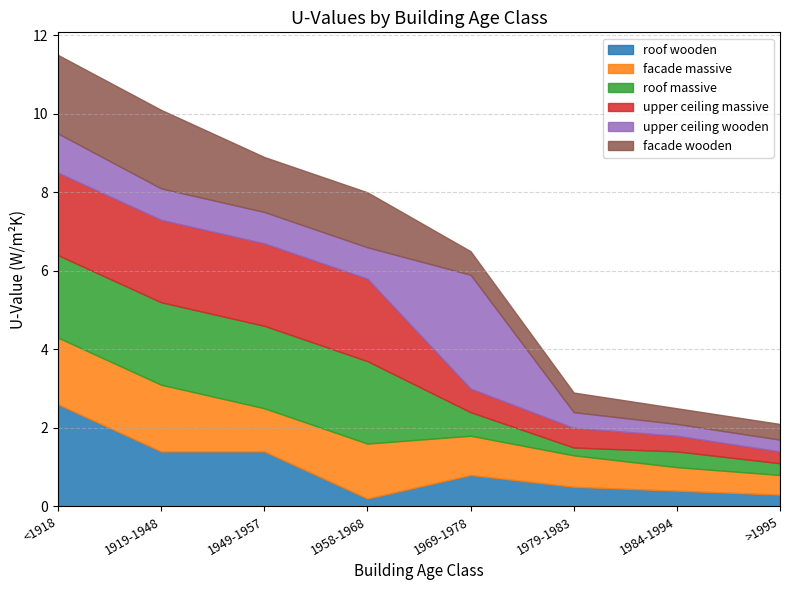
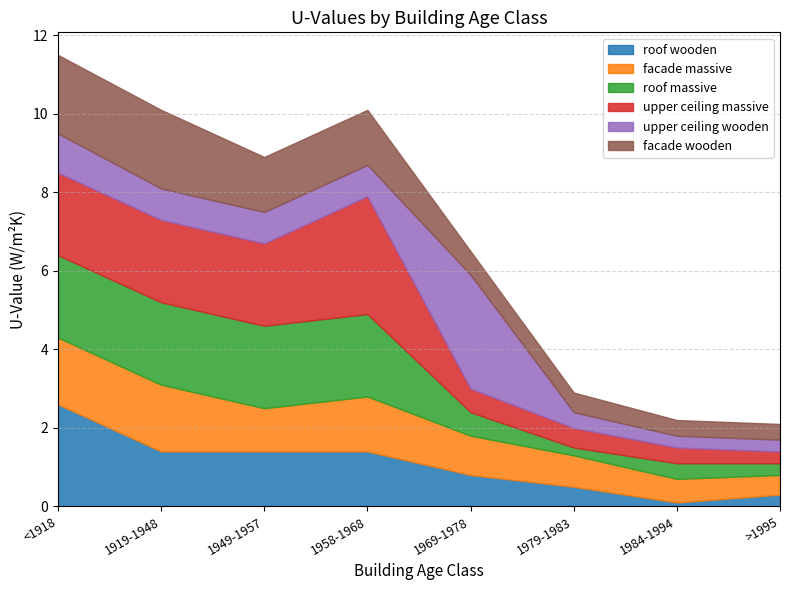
  {
    "roof wooden": {
      "<1918": 2.6,
      "1919-1948": 1.4,
      "1949-1957": 1.4,
-     "1958-1968": 0.2,
+     "1958-1968": 1.4,
      "1969-1978": 0.8,
      "1979-1983": 0.5,
-     "1984-1994": 0.4,
+     "1984-1994": 0.1,
      ">1995": 0.3
    },
    "facade massive": {
      "<1918": 1.7,
      "1919-1948": 1.7,
      "1949-1957": 1.1,
      "1958-1968": 1.4,
      "1969-1978": 1.0,
      "1979-1983": 0.8,
      "1984-1994": 0.6,
      ">1995": 0.5
    },
    "roof massive": {
      "<1918": 2.1,
      "1919-1948": 2.1,
      "1949-1957": 2.1,
      "1958-1968": 2.1,
      "1969-1978": 0.6,
      "1979-1983": 0.2,
      "1984-1994": 0.4,
      ">1995": 0.3
    },
    "upper ceiling massive": {
      "<1918": 2.1,
      "1919-1948": 2.1,
      "1949-1957": 2.1,
-     "1958-1968": 2.1,
+     "1958-1968": 3.0,
      "1969-1978": 0.6,
      "1979-1983": 0.5,
      "1984-1994": 0.4,
      ">1995": 0.3
    },
    "upper ceiling wooden": {
      "<1918": 1.0,
      "1919-1948": 0.8,
      "1949-1957": 0.8,
      "1958-1968": 0.8,
      "1969-1978": 2.9,
      "1979-1983": 0.4,
      "1984-1994": 0.3,
      ">1995": 0.3
    },
    "facade wooden": {
      "<1918": 2.0,
      "1919-1948": 2.0,
      "1949-1957": 1.4,
      "1958-1968": 1.4,
      "1969-1978": 0.6,
      "1979-1983": 0.5,
      "1984-1994": 0.4,
      ">1995": 0.4
    }
  }
